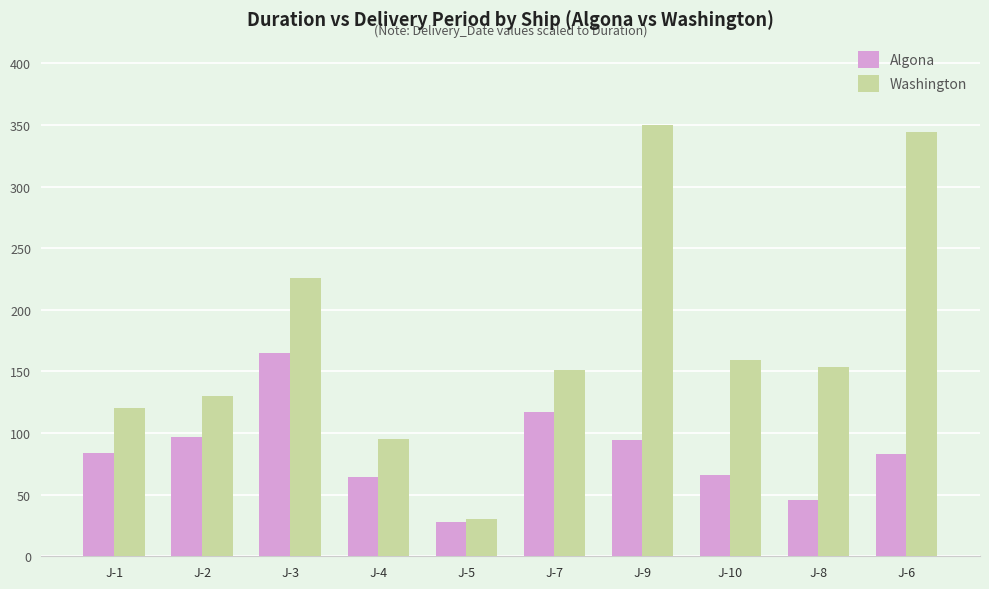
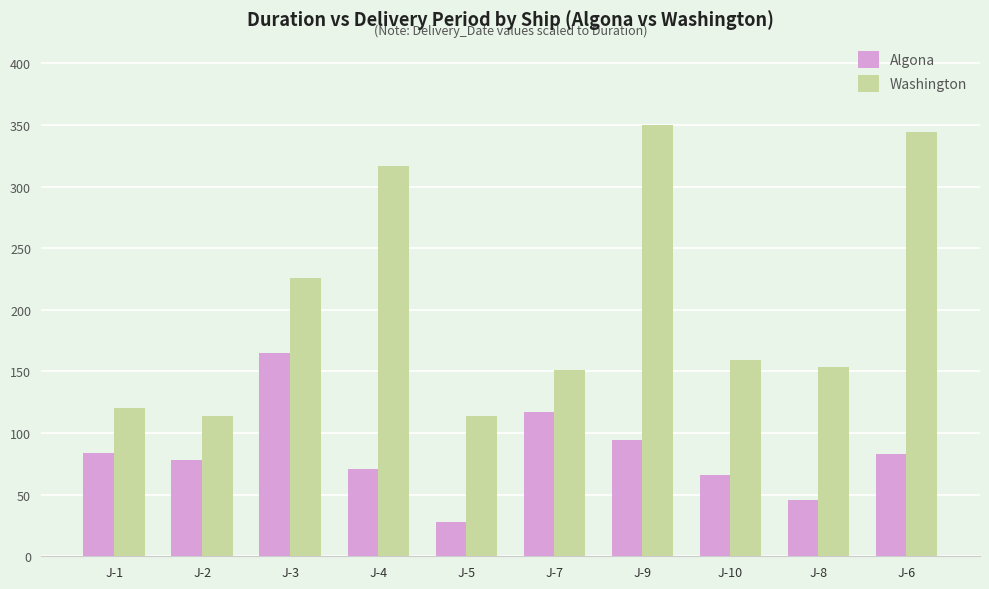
  {
    "Algona": {
      "J-1": 84,
-     "J-2": 97,
+     "J-2": 78,
      "J-3": 165,
-     "J-4": 64,
+     "J-4": 71,
      "J-5": 28,
      "J-7": 117,
      "J-9": 94,
      "J-10": 66,
      "J-8": 46,
      "J-6": 83
    },
    "Washington": {
      "J-1": 120,
-     "J-2": 130,
+     "J-2": 114,
      "J-3": 226,
-     "J-4": 95,
-     "J-5": 30,
+     "J-4": 317,
+     "J-5": 114,
      "J-7": 151,
      "J-9": 350,
      "J-10": 159,
      "J-8": 154,
      "J-6": 344
    }
  }
